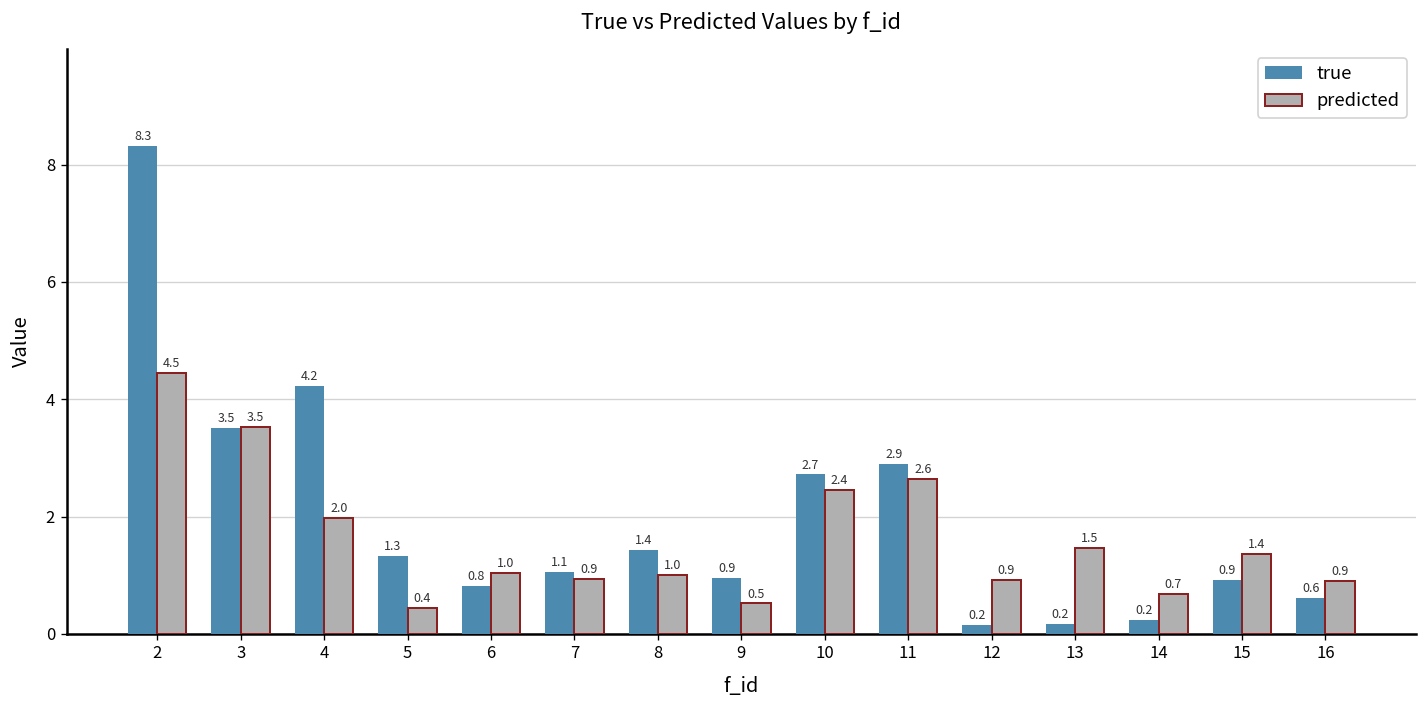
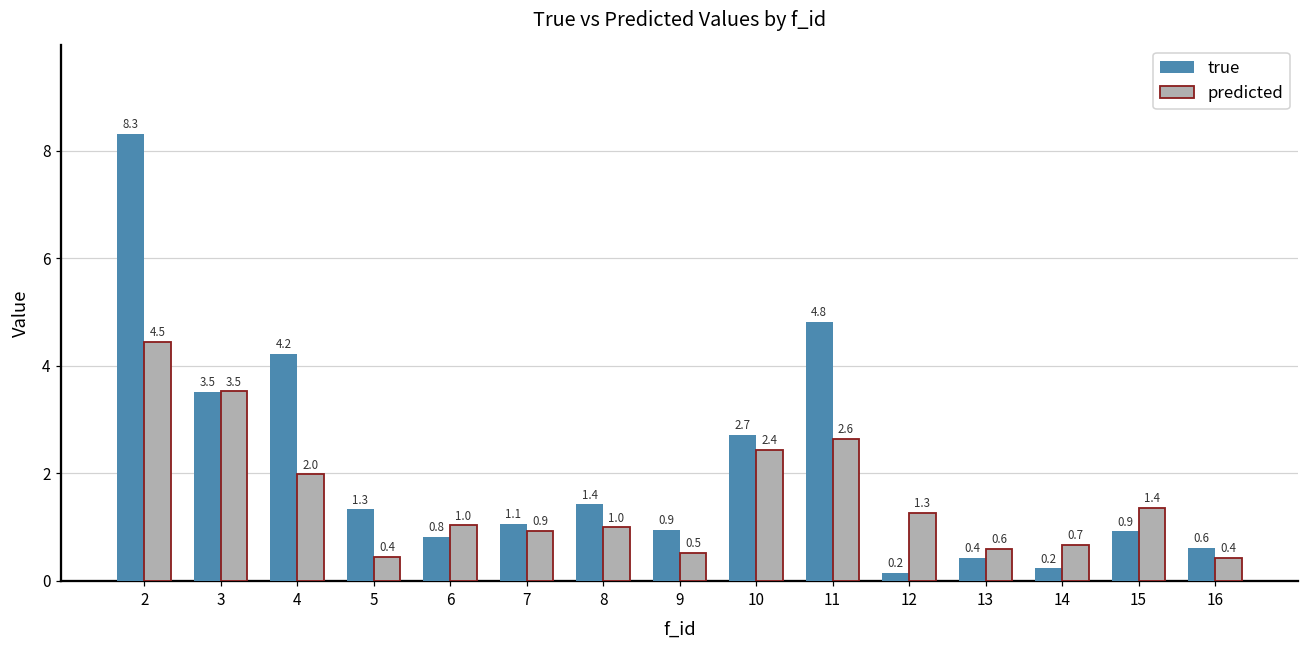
  {
    "true": {
      "2": 8.3,
      "3": 3.5,
      "4": 4.2,
      "5": 1.3,
      "6": 0.8,
      "7": 1.1,
      "8": 1.4,
      "9": 0.9,
      "10": 2.7,
-     "11": 2.9,
+     "11": 4.8,
      "12": 0.2,
-     "13": 0.2,
+     "13": 0.4,
      "14": 0.2,
      "15": 0.9,
      "16": 0.6
    },
    "predicted": {
      "2": 4.5,
      "3": 3.5,
      "4": 2.0,
      "5": 0.4,
      "6": 1.0,
      "7": 0.9,
      "8": 1.0,
      "9": 0.5,
      "10": 2.4,
      "11": 2.6,
-     "12": 0.9,
-     "13": 1.5,
+     "12": 1.3,
+     "13": 0.6,
      "14": 0.7,
      "15": 1.4,
-     "16": 0.9
+     "16": 0.4
    }
  }
